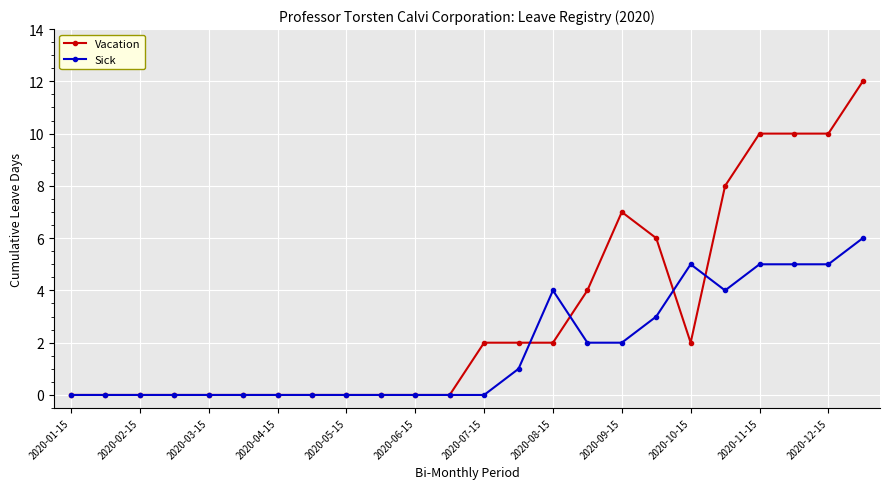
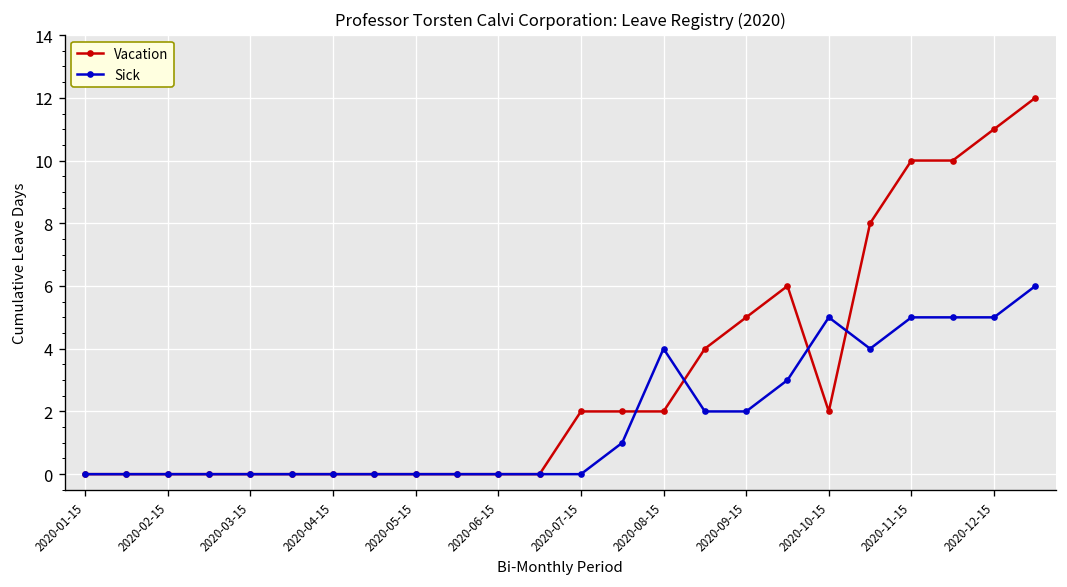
  {
    "Vacation": {
      "2020-07-15": 2,
      "2020-08-15": 2,
-     "2020-09-15": 7,
+     "2020-09-15": 5,
      "2020-10-15": 2,
      "2020-11-15": 10,
-     "2020-12-15": 10
+     "2020-12-15": 11
    },
    "Sick": {
      "2020-07-15": 0,
      "2020-08-15": 4,
      "2020-09-15": 2,
      "2020-10-15": 5,
      "2020-11-15": 5,
      "2020-12-15": 5
    }
  }
